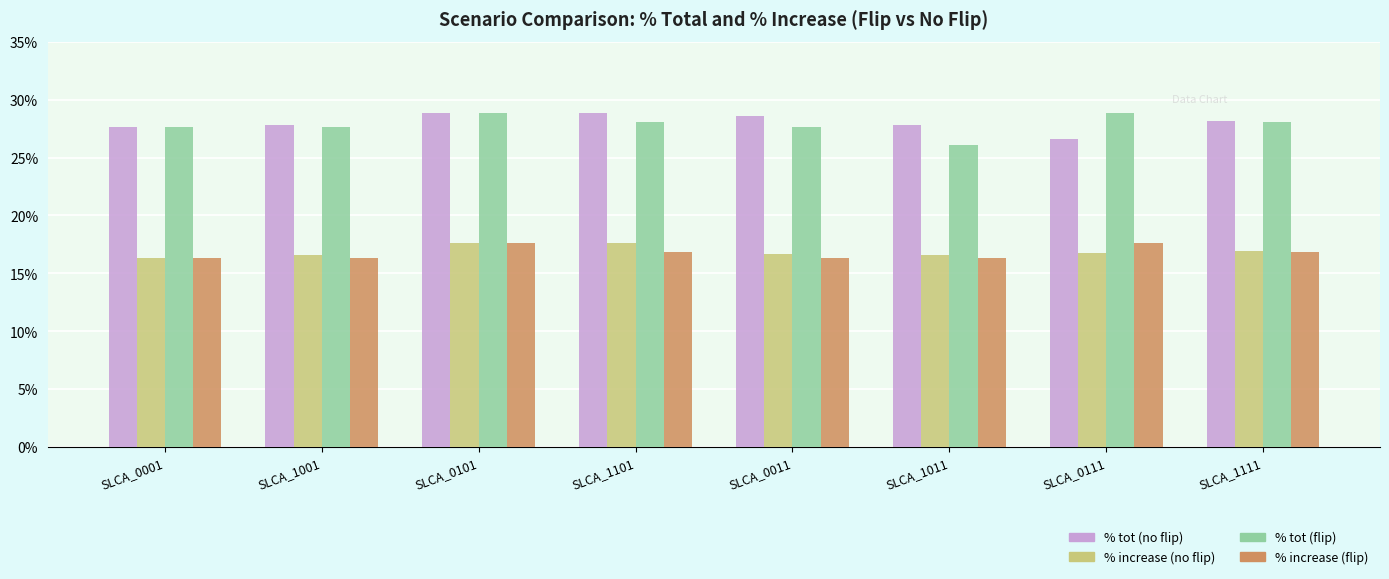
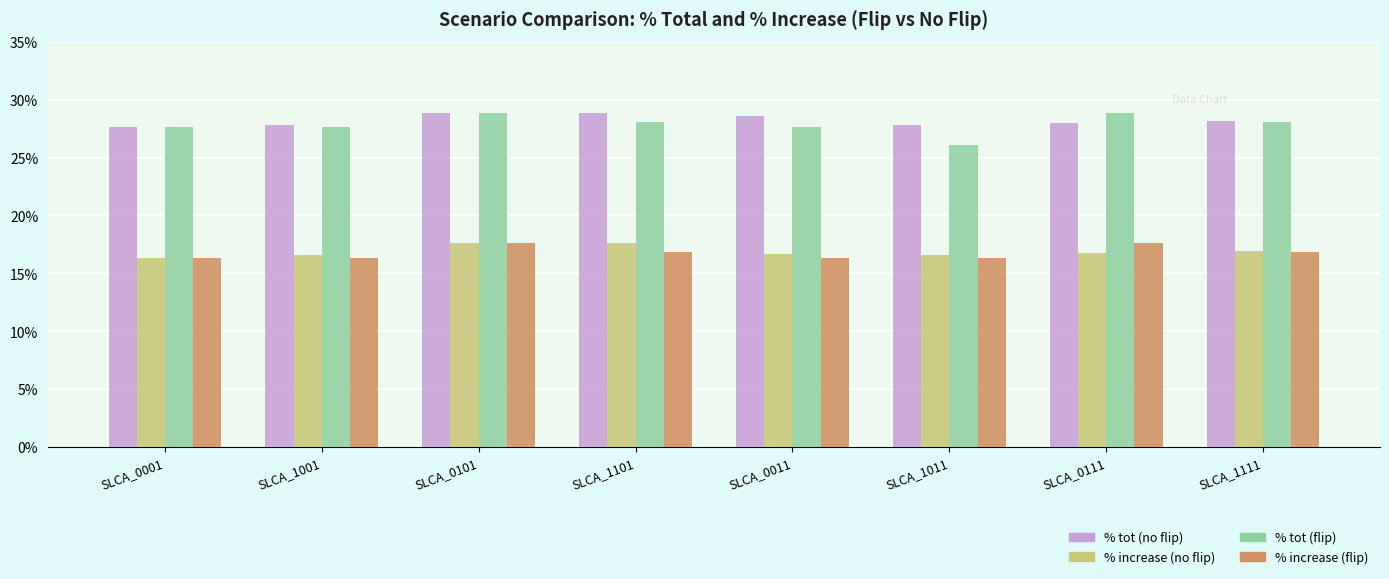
  {
    "% tot (no flip)": {
      "SLCA_0001": "27.6%",
      "SLCA_1001": "27.9%",
      "SLCA_0101": "28.9%",
      "SLCA_1101": "28.9%",
      "SLCA_0011": "28.6%",
      "SLCA_1011": "27.9%",
-     "SLCA_0111": "26.6%",
+     "SLCA_0111": "28.0%",
      "SLCA_1111": "28.2%"
    },
    "% increase (no flip)": {
      "SLCA_0001": "16.4%",
      "SLCA_1001": "16.6%",
      "SLCA_0101": "17.6%",
      "SLCA_1101": "17.6%",
      "SLCA_0011": "16.6%",
      "SLCA_1011": "16.6%",
      "SLCA_0111": "16.8%",
      "SLCA_1111": "16.9%"
    },
    "% tot (flip)": {
      "SLCA_0001": "27.6%",
      "SLCA_1001": "27.6%",
      "SLCA_0101": "28.9%",
      "SLCA_1101": "28.1%",
      "SLCA_0011": "27.6%",
      "SLCA_1011": "26.1%",
      "SLCA_0111": "28.9%",
      "SLCA_1111": "28.1%"
    },
    "% increase (flip)": {
      "SLCA_0001": "16.4%",
      "SLCA_1001": "16.4%",
      "SLCA_0101": "17.6%",
      "SLCA_1101": "16.8%",
      "SLCA_0011": "16.4%",
      "SLCA_1011": "16.4%",
      "SLCA_0111": "17.6%",
      "SLCA_1111": "16.8%"
    }
  }
